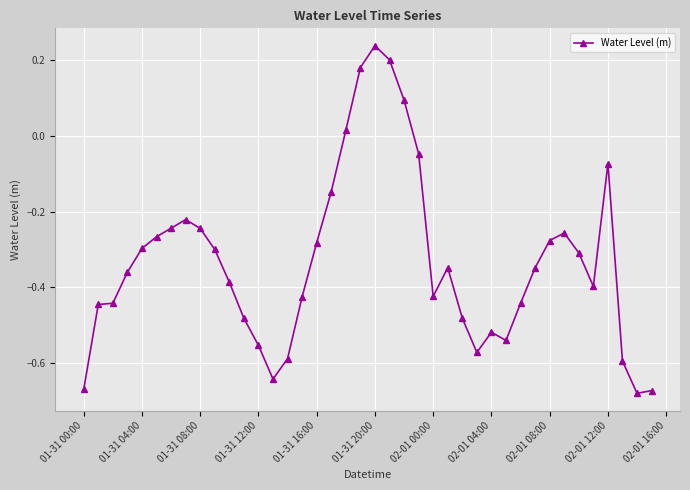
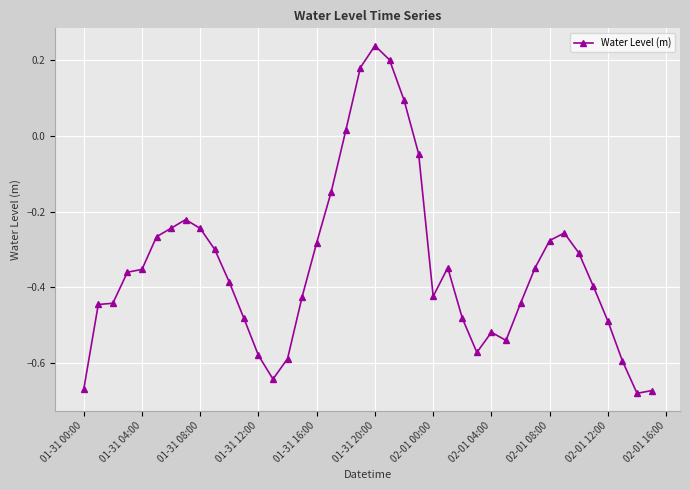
  {
    "01-31 00:00": -0.67,
-   "01-31 04:00": -0.30,
+   "01-31 04:00": -0.35,
    "01-31 08:00": -0.24,
-   "01-31 12:00": -0.55,
+   "01-31 12:00": -0.58,
    "01-31 16:00": -0.28,
    "01-31 20:00": 0.24,
    "02-01 00:00": -0.42,
    "02-01 04:00": -0.52,
    "02-01 08:00": -0.28,
-   "02-01 12:00": -0.07
+   "02-01 12:00": -0.49
  }
